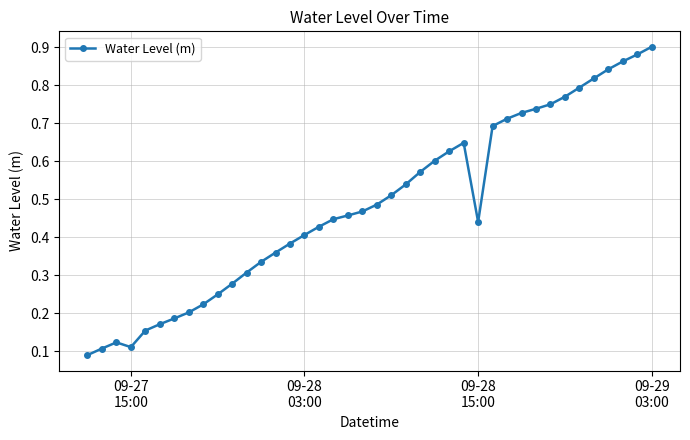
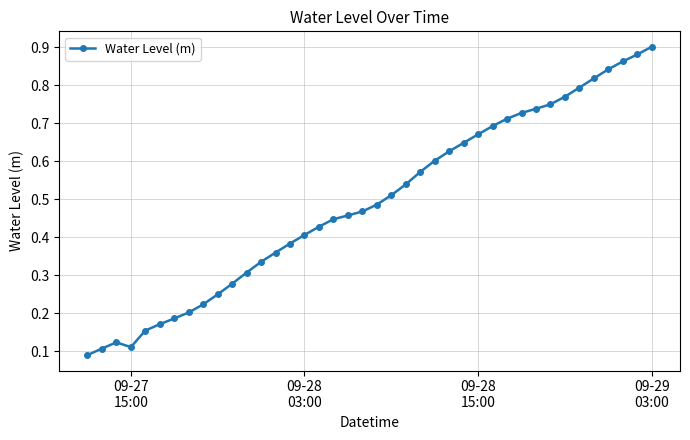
  {
    "09-27 15:00": 0.11,
    "09-28 03:00": 0.41,
-   "09-28 15:00": 0.44,
+   "09-28 15:00": 0.67,
    "09-29 03:00": 0.90
  }
